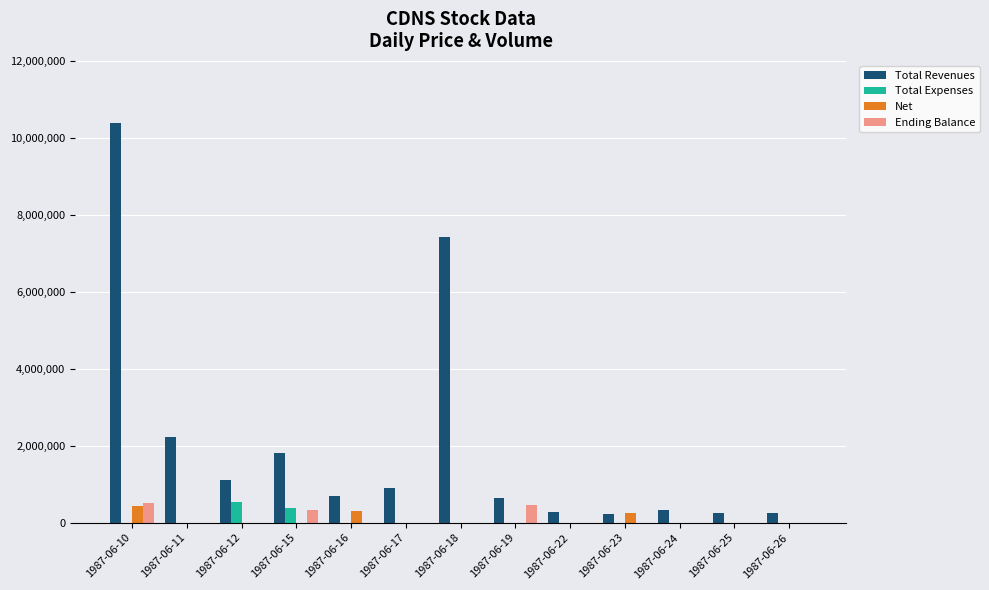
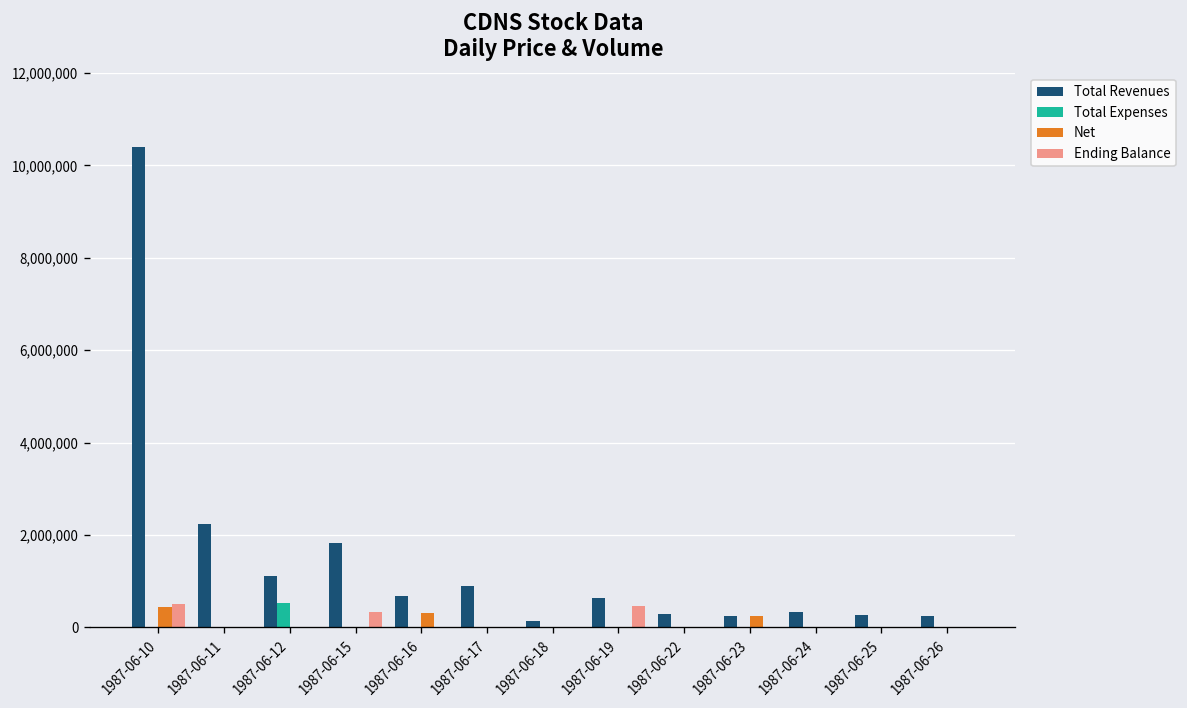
  {
    "Total Revenues": {
      "1987-06-10": "10,400,000",
      "1987-06-11": "2,200,000",
      "1987-06-12": "1,100,000",
      "1987-06-15": "1,800,000",
      "1987-06-16": "700,000",
      "1987-06-17": "900,000",
-     "1987-06-18": "7,400,000",
+     "1987-06-18": "100,000",
      "1987-06-19": "600,000",
      "1987-06-22": "300,000",
      "1987-06-23": "200,000",
      "1987-06-24": "300,000",
      "1987-06-25": "300,000",
      "1987-06-26": "200,000"
    },
    "Total Expenses": {
      "1987-06-12": "500,000",
-     "1987-06-15": "400,000"
+     "1987-06-15": "0"
    },
    "Net": {
      "1987-06-10": "400,000",
      "1987-06-16": "300,000",
      "1987-06-23": "200,000"
    },
    "Ending Balance": {
      "1987-06-10": "500,000",
      "1987-06-15": "300,000",
      "1987-06-19": "500,000"
    }
  }
